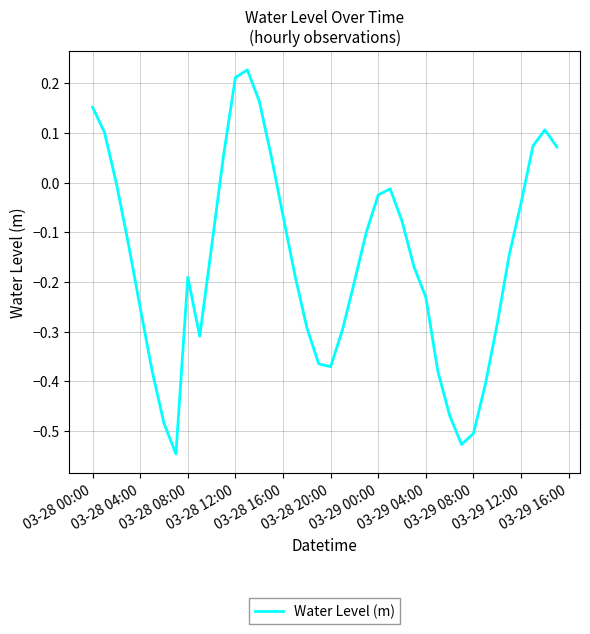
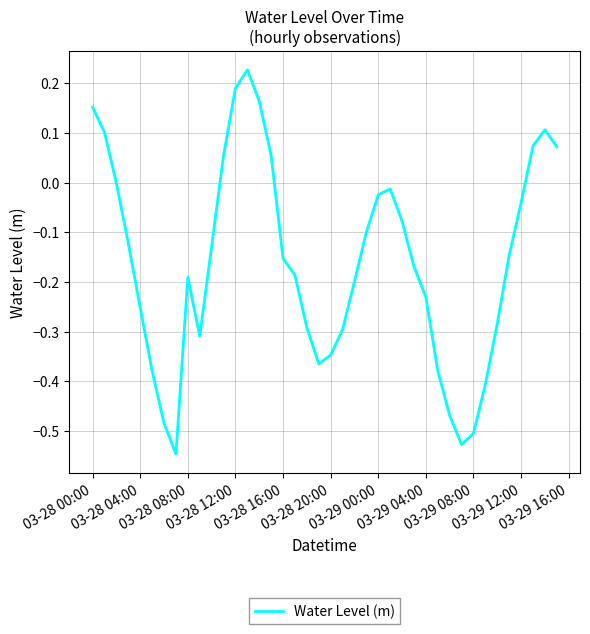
  {
    "03-28 00:00": 0.15,
    "03-28 04:00": -0.25,
    "03-28 08:00": -0.19,
-   "03-28 12:00": 0.21,
-   "03-28 16:00": -0.07,
-   "03-28 20:00": -0.37,
+   "03-28 12:00": 0.19,
+   "03-28 16:00": -0.15,
+   "03-28 20:00": -0.35,
    "03-29 00:00": -0.02,
    "03-29 04:00": -0.23,
    "03-29 08:00": -0.50,
    "03-29 12:00": -0.04
  }
